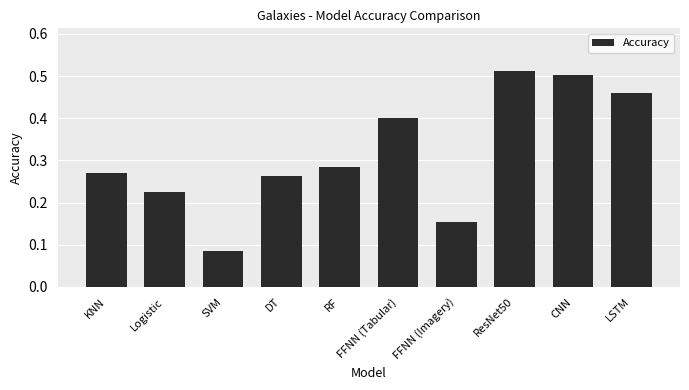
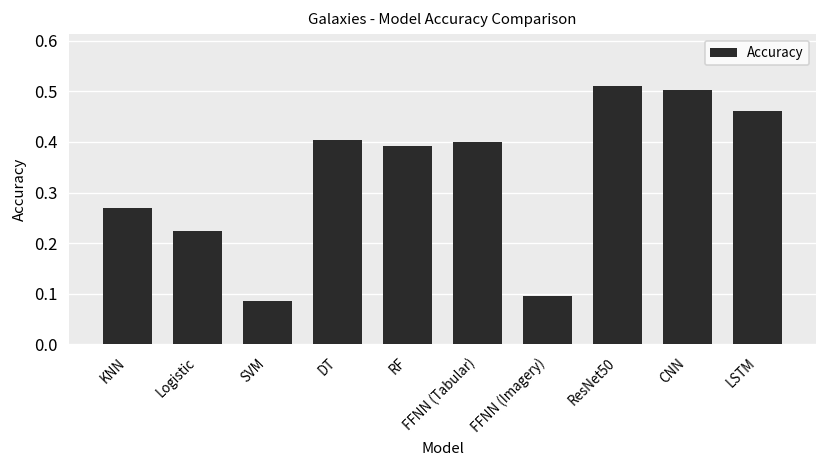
  {
    "KNN": 0.27,
    "Logistic": 0.22,
    "SVM": 0.09,
-   "DT": 0.26,
-   "RF": 0.28,
+   "DT": 0.40,
+   "RF": 0.39,
    "FFNN (Tabular)": 0.40,
-   "FFNN (Imagery)": 0.15,
+   "FFNN (Imagery)": 0.10,
    "ResNet50": 0.51,
    "CNN": 0.50,
    "LSTM": 0.46
  }
